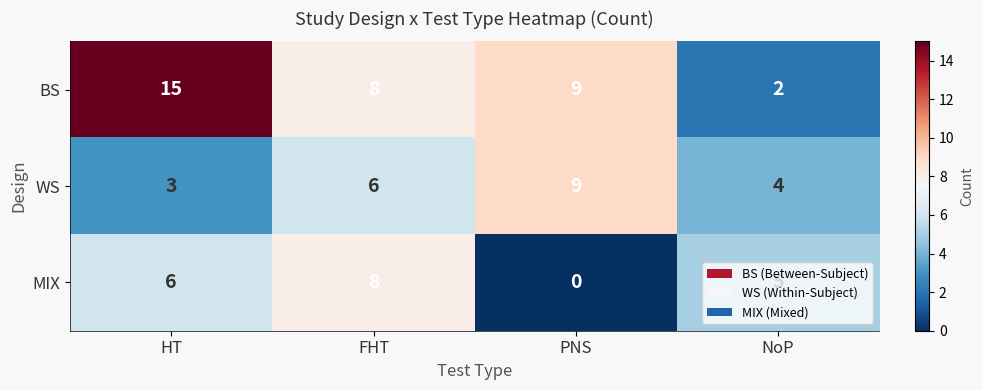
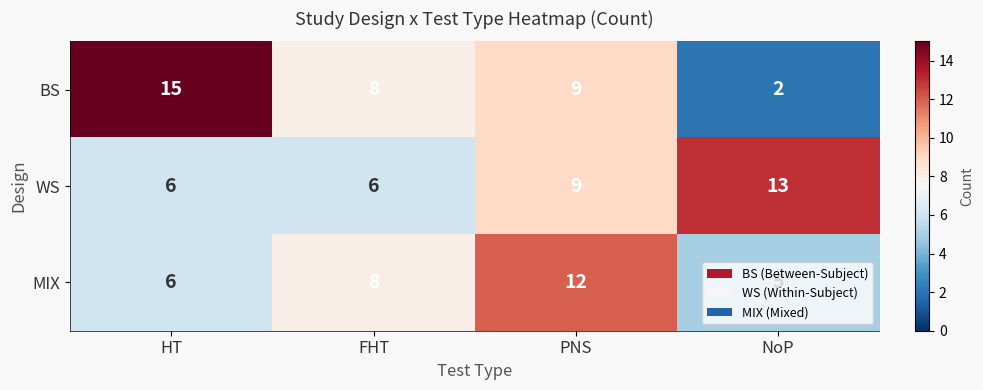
  {
    "BS": {
      "HT": 15,
      "PNS": 9,
      "NoP": 2
    },
    "WS": {
-     "HT": 3,
+     "HT": 6,
      "FHT": 6,
      "PNS": 9,
-     "NoP": 4
+     "NoP": 13
    },
    "MIX": {
      "HT": 6,
-     "PNS": 0
+     "PNS": 12
    }
  }
